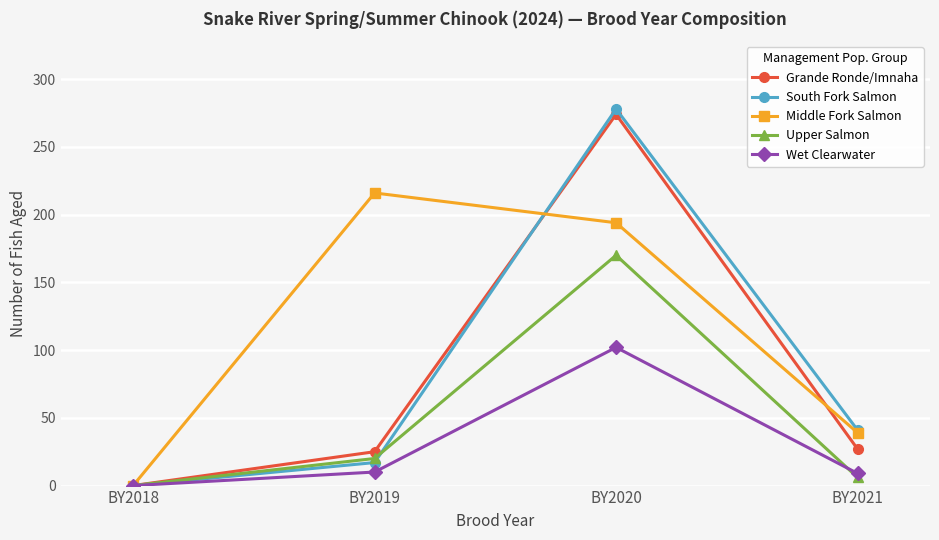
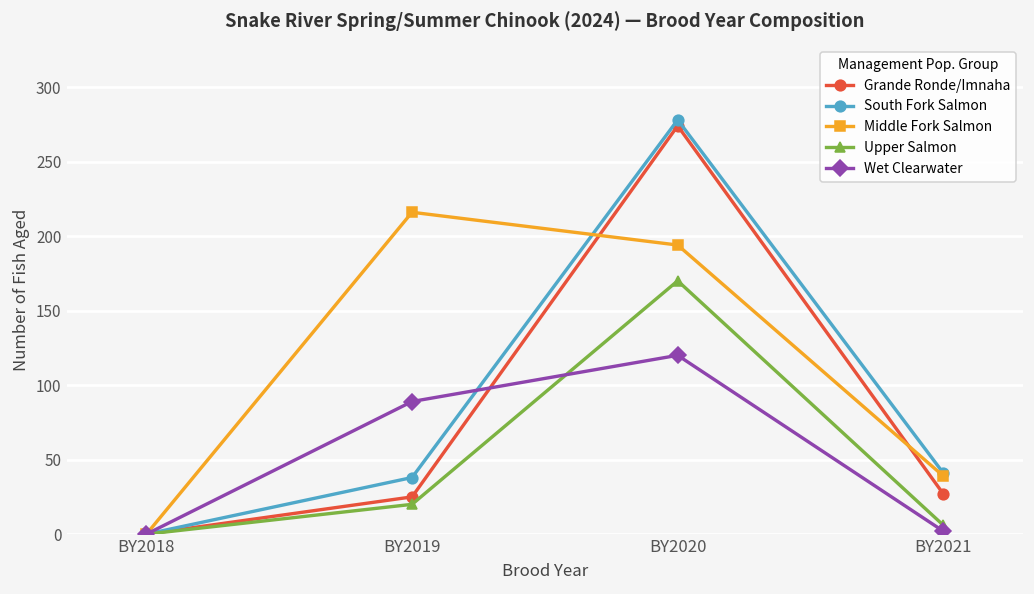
  {
    "Grande Ronde/Imnaha": {
      "BY2019": 25,
      "BY2020": 274,
      "BY2021": 27
    },
    "South Fork Salmon": {
-     "BY2019": 17,
+     "BY2019": 38,
      "BY2020": 278,
      "BY2021": 41
    },
    "Middle Fork Salmon": {
      "BY2019": 216,
      "BY2020": 194,
      "BY2021": 39
    },
    "Upper Salmon": {
      "BY2019": 20,
      "BY2020": 170,
      "BY2021": 6
    },
    "Wet Clearwater": {
-     "BY2019": 10,
-     "BY2020": 102,
-     "BY2021": 9
+     "BY2019": 89,
+     "BY2020": 120,
+     "BY2021": 2
    }
  }
